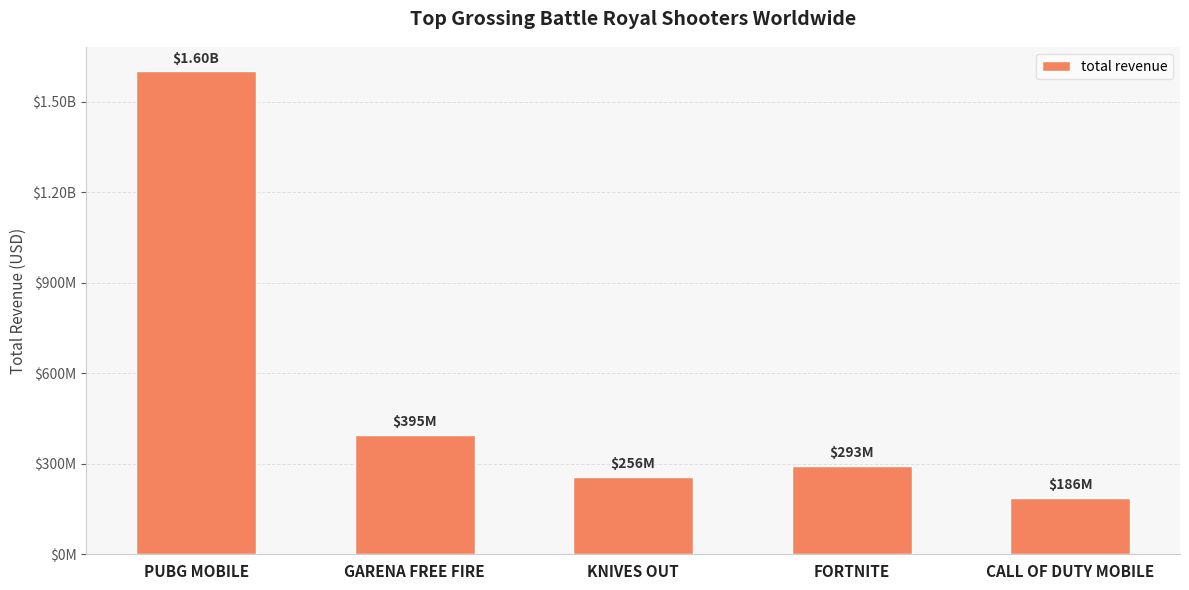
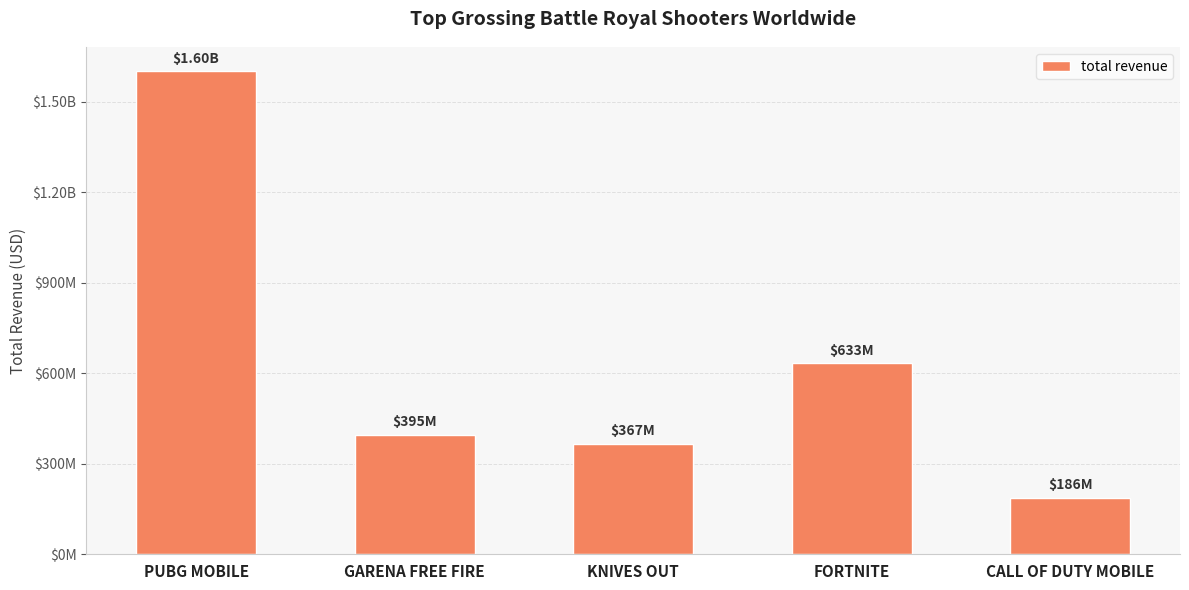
  {
    "PUBG MOBILE": "$1.60B",
    "GARENA FREE FIRE": "$395M",
-   "KNIVES OUT": "$256M",
-   "FORTNITE": "$293M",
+   "KNIVES OUT": "$367M",
+   "FORTNITE": "$633M",
    "CALL OF DUTY MOBILE": "$186M"
  }
